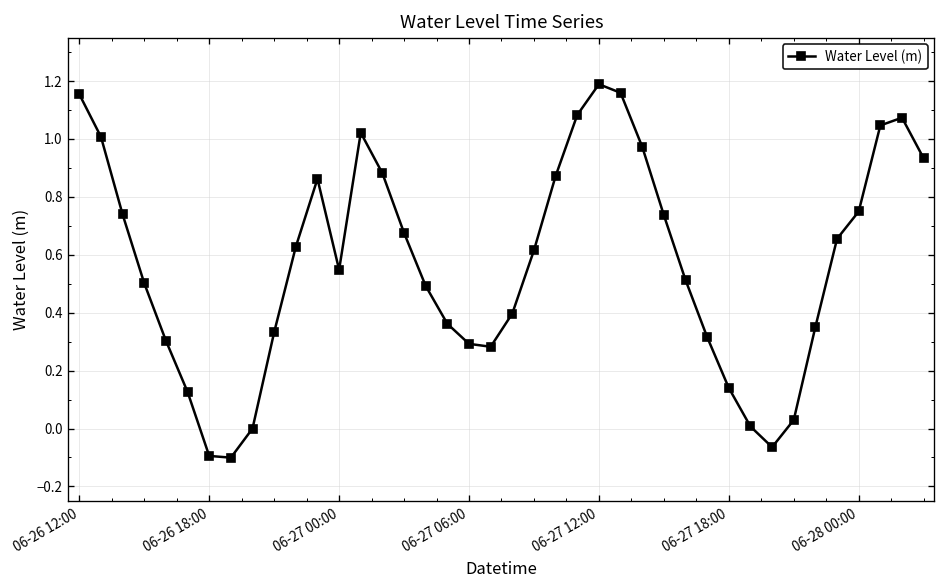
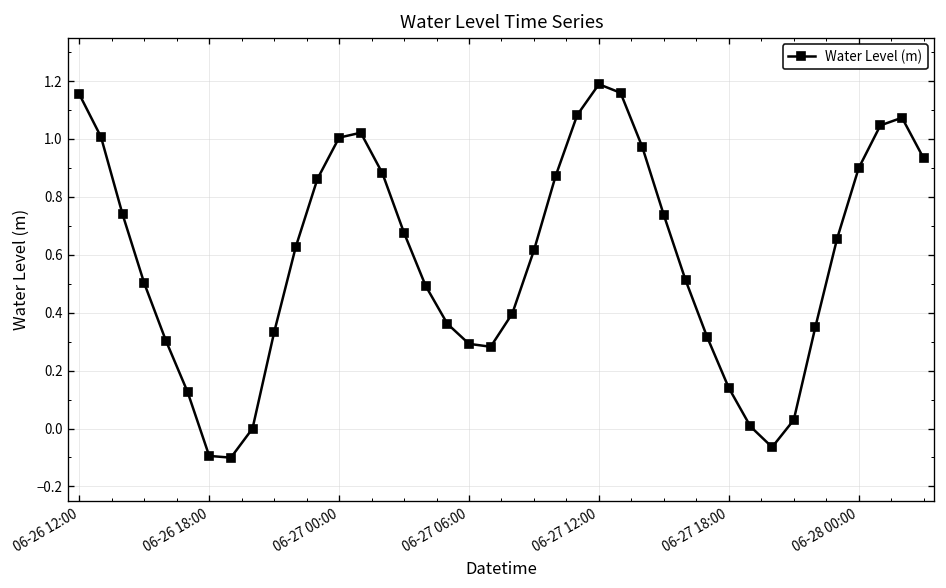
  {
    "06-26 12:00": 1.15,
    "06-26 18:00": -0.09,
-   "06-27 00:00": 0.55,
+   "06-27 00:00": 1.00,
    "06-27 06:00": 0.29,
    "06-27 12:00": 1.19,
    "06-27 18:00": 0.14,
-   "06-28 00:00": 0.75
+   "06-28 00:00": 0.90
  }
